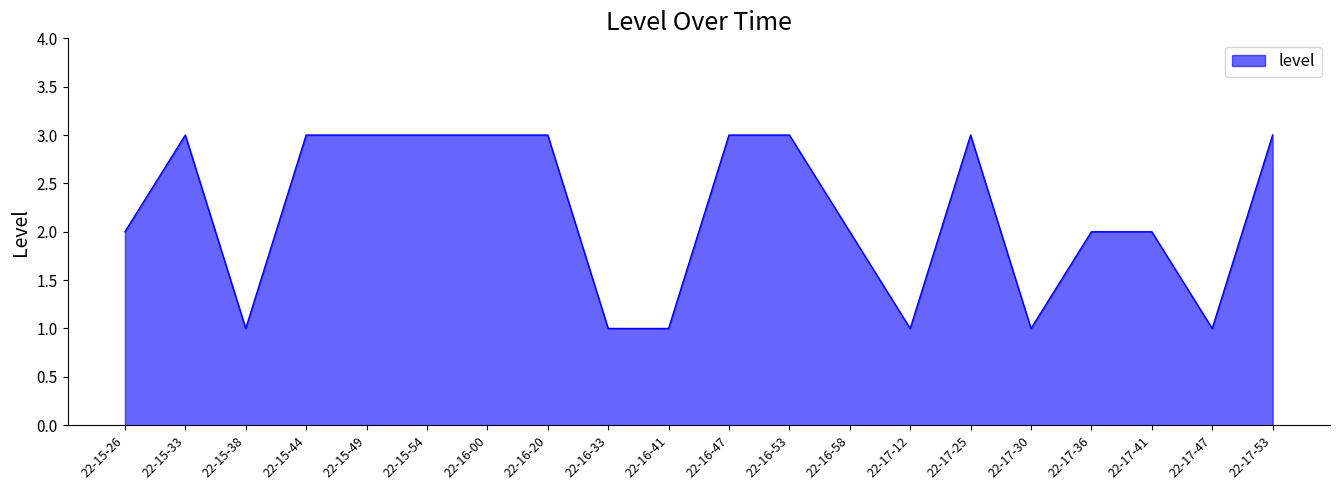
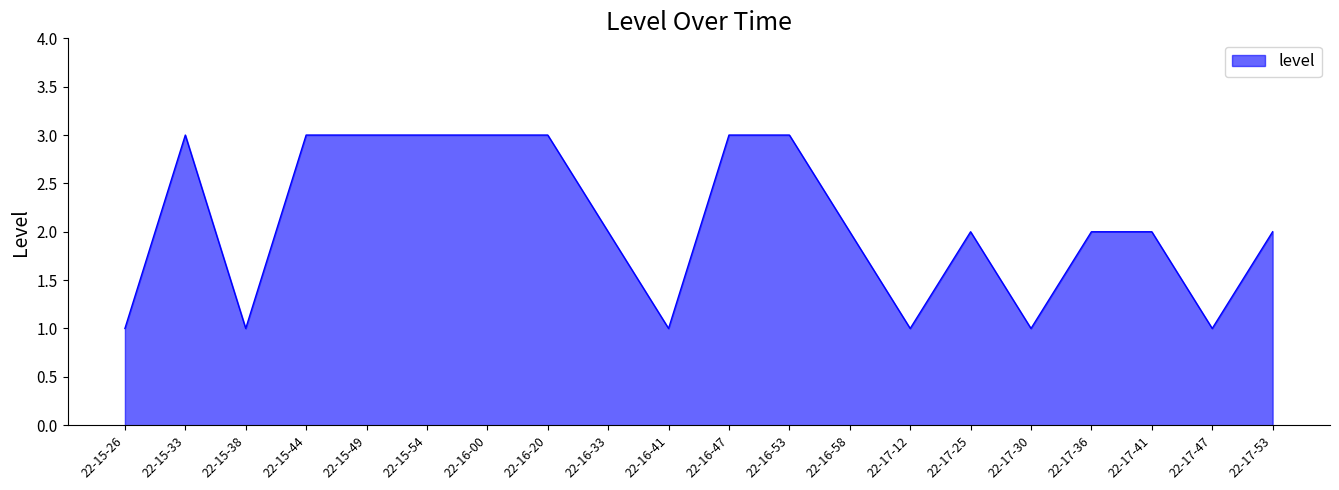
  {
-   "22-15-26": 2,
+   "22-15-26": 1,
    "22-15-33": 3,
    "22-15-38": 1,
    "22-15-44": 3,
    "22-15-49": 3,
    "22-15-54": 3,
    "22-16-00": 3,
    "22-16-20": 3,
-   "22-16-33": 1,
+   "22-16-33": 2,
    "22-16-41": 1,
    "22-16-47": 3,
    "22-16-53": 3,
    "22-16-58": 2,
    "22-17-12": 1,
-   "22-17-25": 3,
+   "22-17-25": 2,
    "22-17-30": 1,
    "22-17-36": 2,
    "22-17-41": 2,
    "22-17-47": 1,
-   "22-17-53": 3
+   "22-17-53": 2
  }
